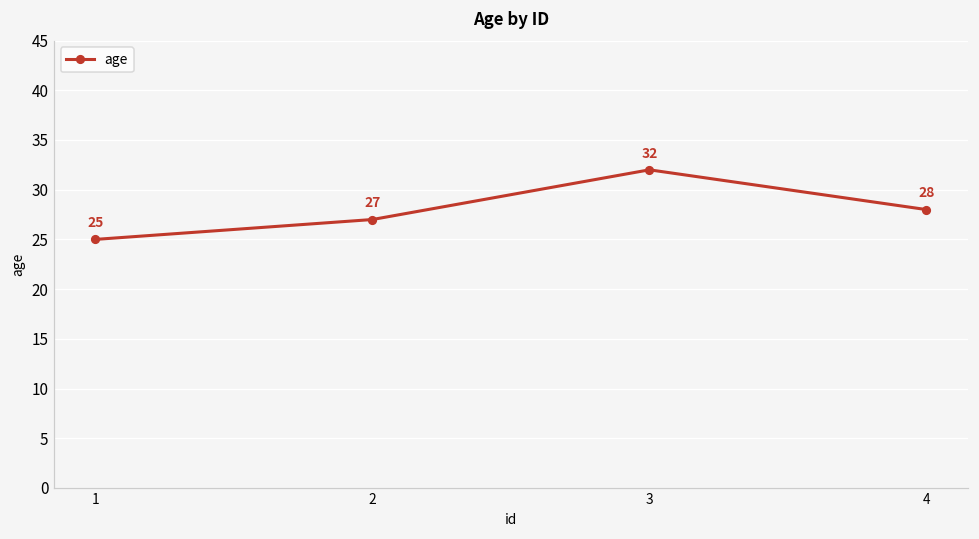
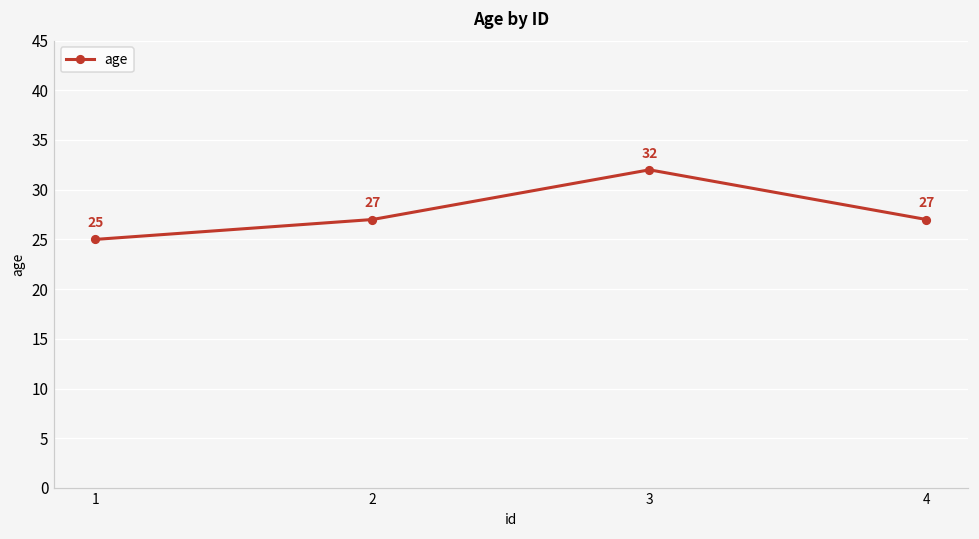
  {
    "1": 25,
    "2": 27,
    "3": 32,
-   "4": 28
+   "4": 27
  }
